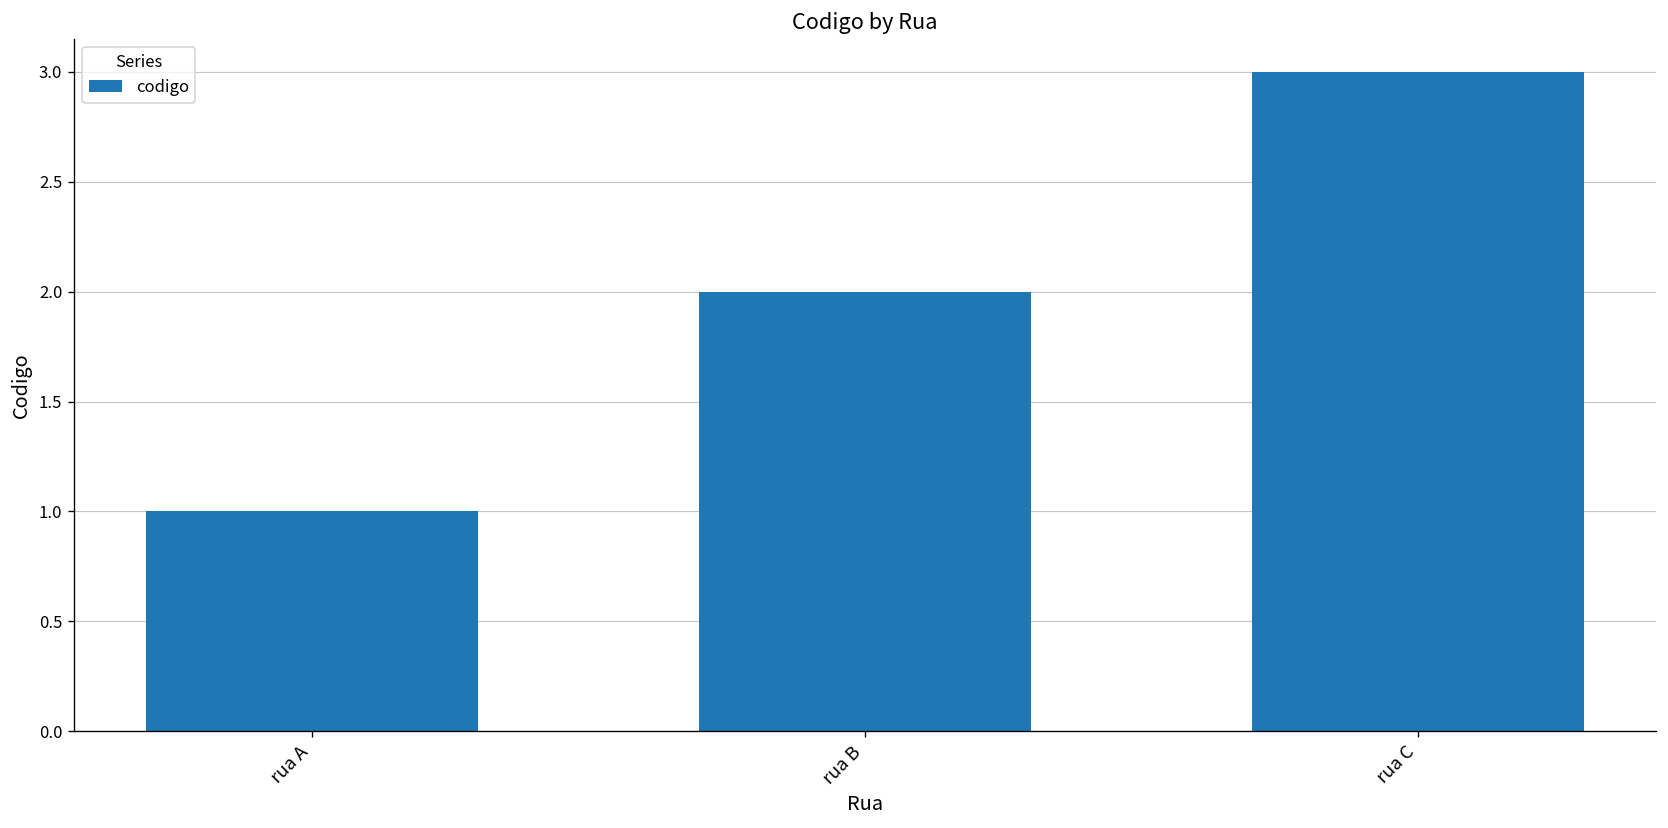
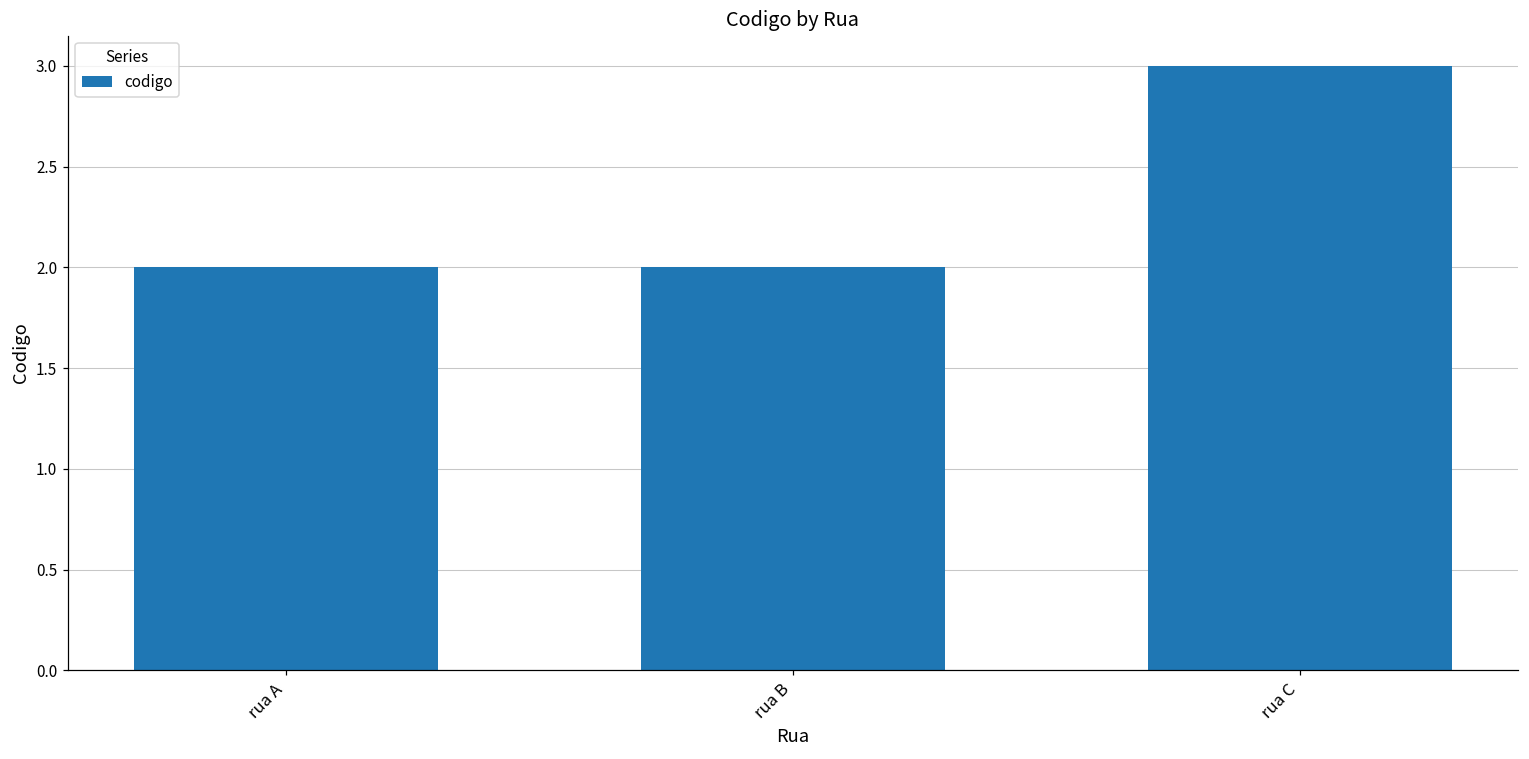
  {
-   "rua A": 1,
+   "rua A": 2,
    "rua B": 2,
    "rua C": 3
  }
